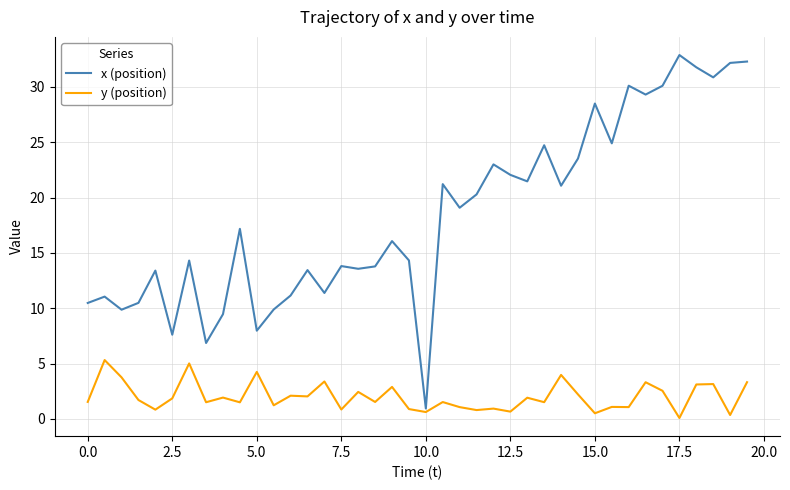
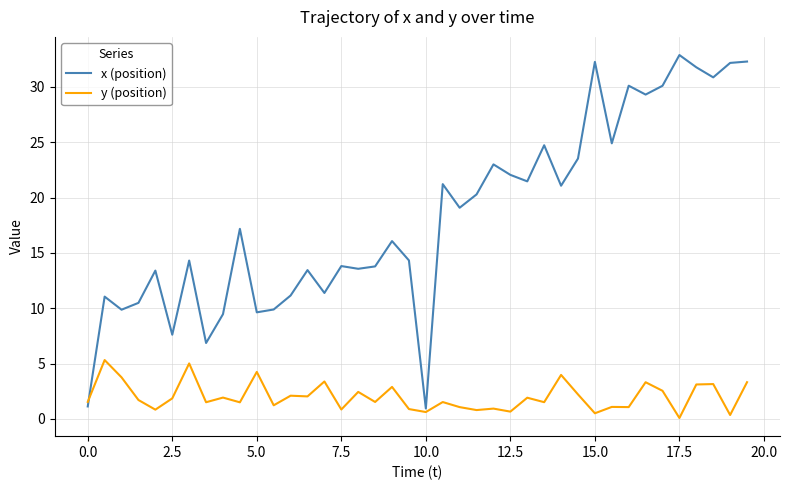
  {
    "x (position)": {
-     "0.0": 10.5,
+     "0.0": 1.1,
      "2.5": 7.6,
-     "5.0": 8.0,
+     "5.0": 9.6,
      "7.5": 13.8,
      "10.0": 0.9,
      "12.5": 22.0,
-     "15.0": 28.5,
+     "15.0": 32.3,
      "17.5": 32.9
    },
    "y (position)": {
      "0.0": 1.5,
      "2.5": 1.9,
      "5.0": 4.2,
      "7.5": 0.8,
      "10.0": 0.6,
      "12.5": 0.7,
      "15.0": 0.5,
      "17.5": 0.1
    }
  }
